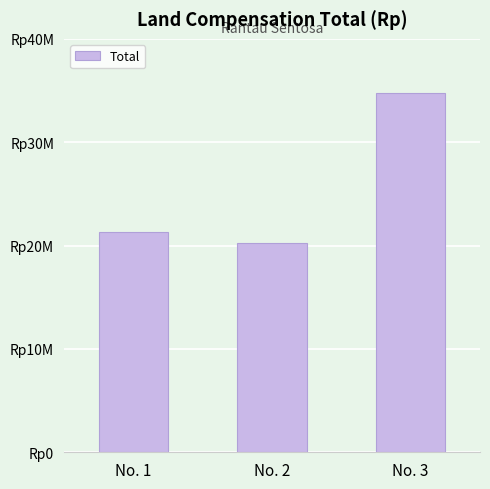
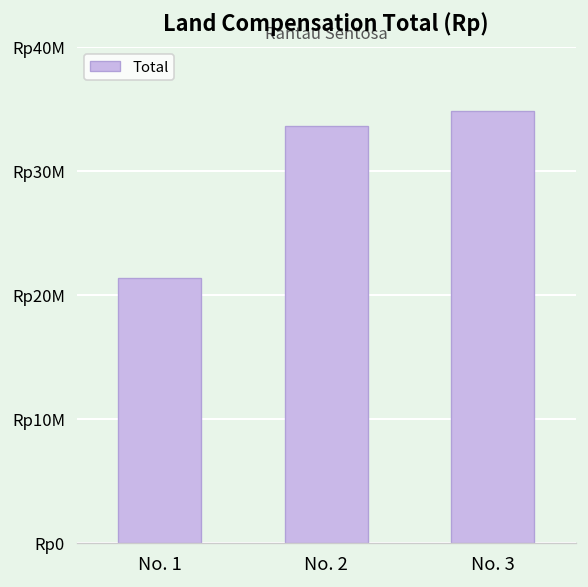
  {
    "No. 1": "Rp21300000",
-   "No. 2": "Rp20300000",
+   "No. 2": "Rp33600000",
    "No. 3": "Rp34800000"
  }
